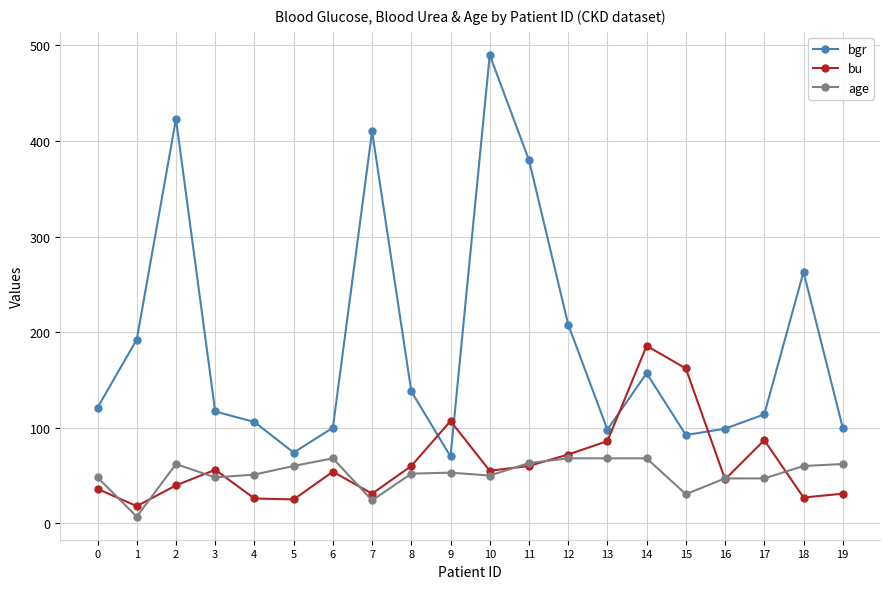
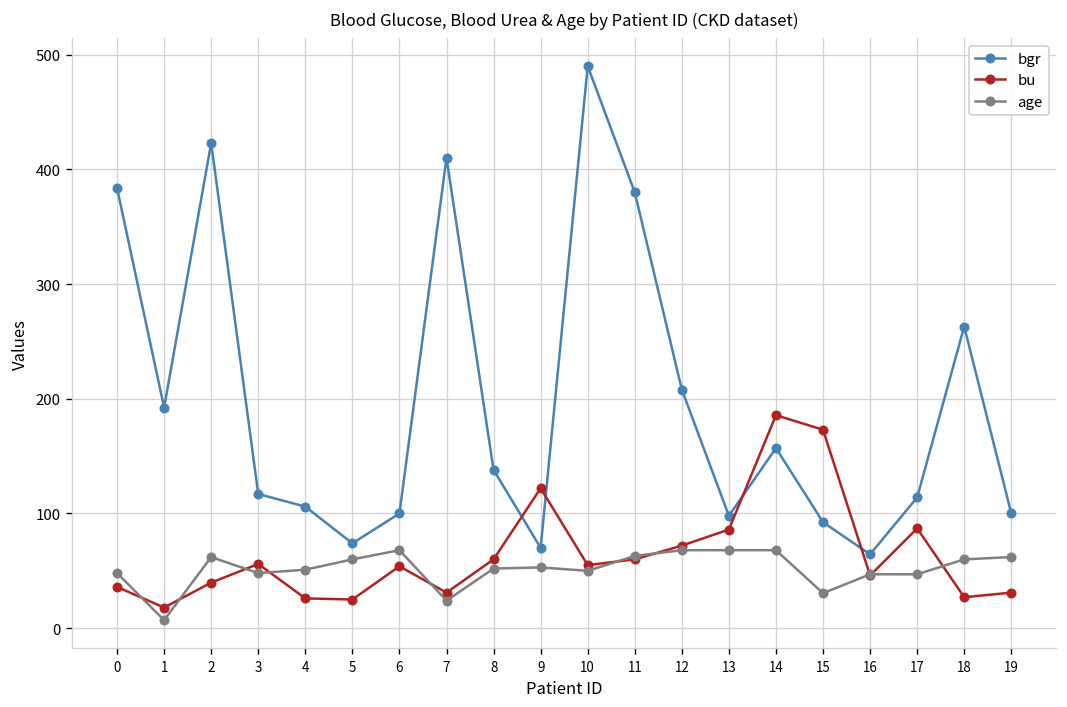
  {
    "bgr": {
-     "0": 120,
+     "0": 380,
      "1": 190,
      "2": 420,
      "3": 120,
      "4": 110,
      "5": 70,
      "6": 100,
      "7": 410,
      "8": 140,
      "9": 70,
      "10": 490,
      "11": 380,
      "12": 210,
      "13": 100,
      "14": 160,
      "15": 90,
-     "16": 100,
+     "16": 60,
      "17": 110,
      "18": 260,
      "19": 100
    },
    "bu": {
      "0": 40,
      "1": 20,
      "2": 40,
      "3": 60,
      "4": 30,
      "5": 30,
      "6": 50,
      "7": 30,
      "8": 60,
-     "9": 110,
+     "9": 120,
      "10": 60,
      "11": 60,
      "12": 70,
      "13": 90,
      "14": 190,
-     "15": 160,
+     "15": 170,
      "17": 90,
      "18": 30,
      "19": 30
    },
    "age": {
      "0": 50,
      "1": 10,
      "2": 60,
      "3": 50,
      "4": 50,
      "5": 60,
      "6": 70,
      "7": 20,
      "8": 50,
      "9": 50,
      "10": 50,
      "11": 60,
      "12": 70,
      "13": 70,
      "14": 70,
      "15": 30,
      "17": 50,
      "18": 60,
      "19": 60
    }
  }
